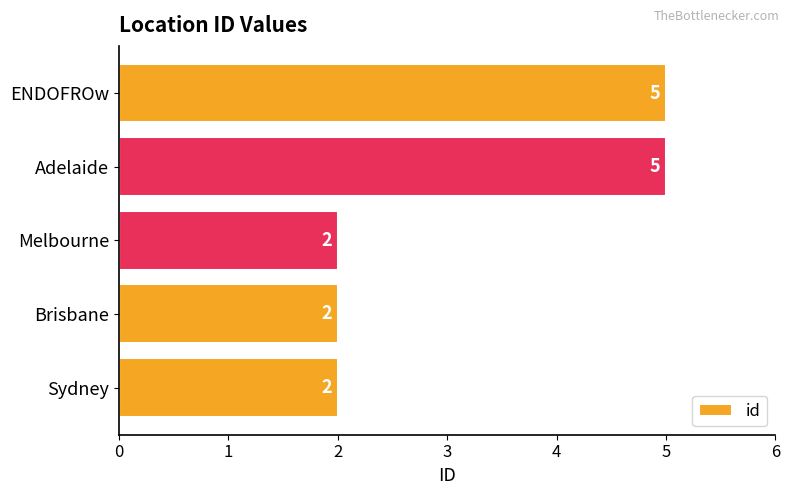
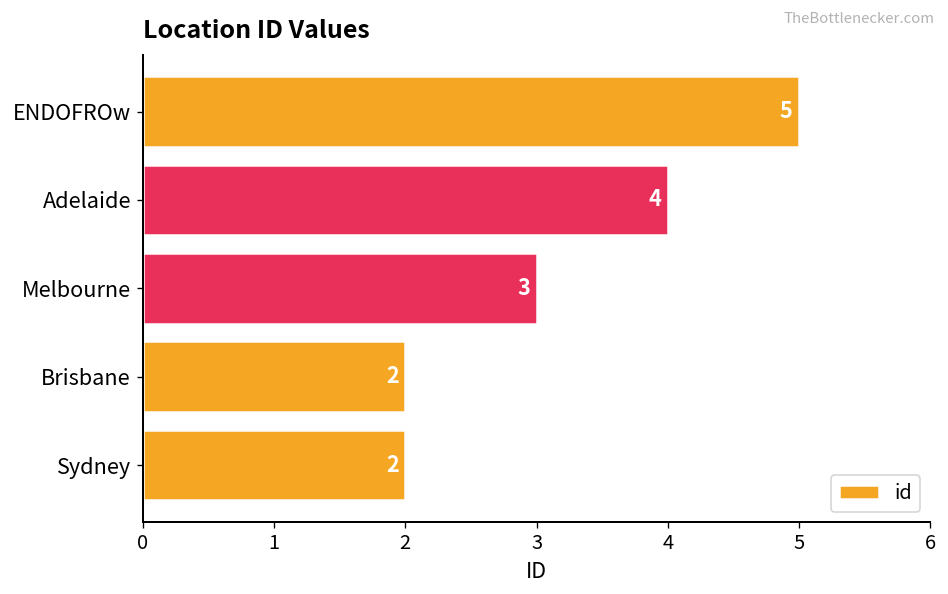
  {
    "ENDOFROw": 5,
-   "Adelaide": 5,
-   "Melbourne": 2,
+   "Adelaide": 4,
+   "Melbourne": 3,
    "Brisbane": 2,
    "Sydney": 2
  }
